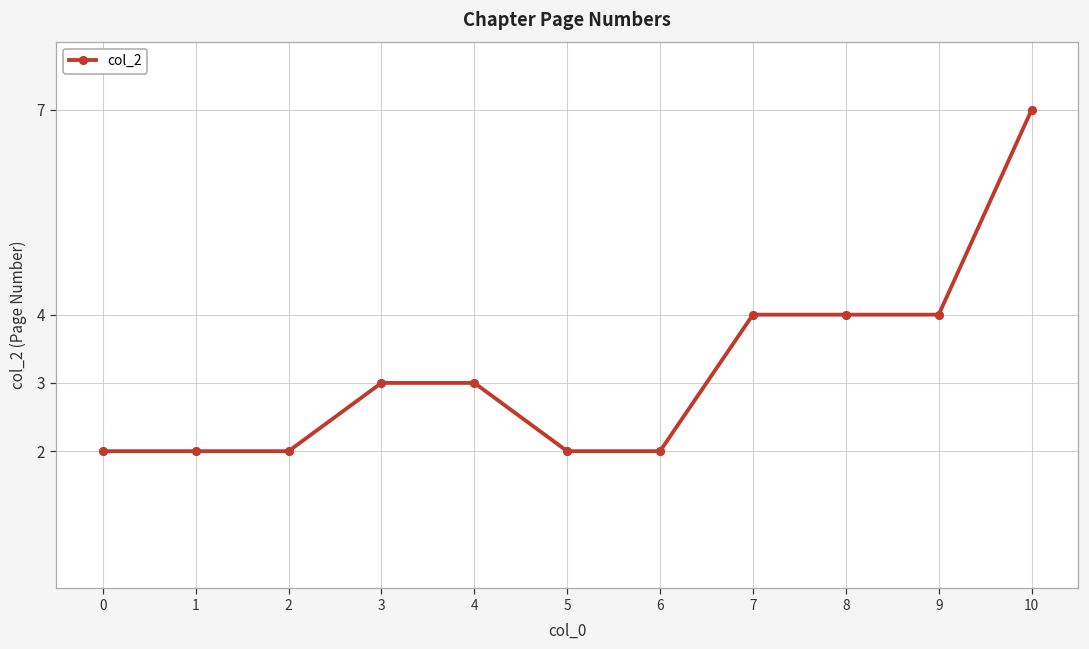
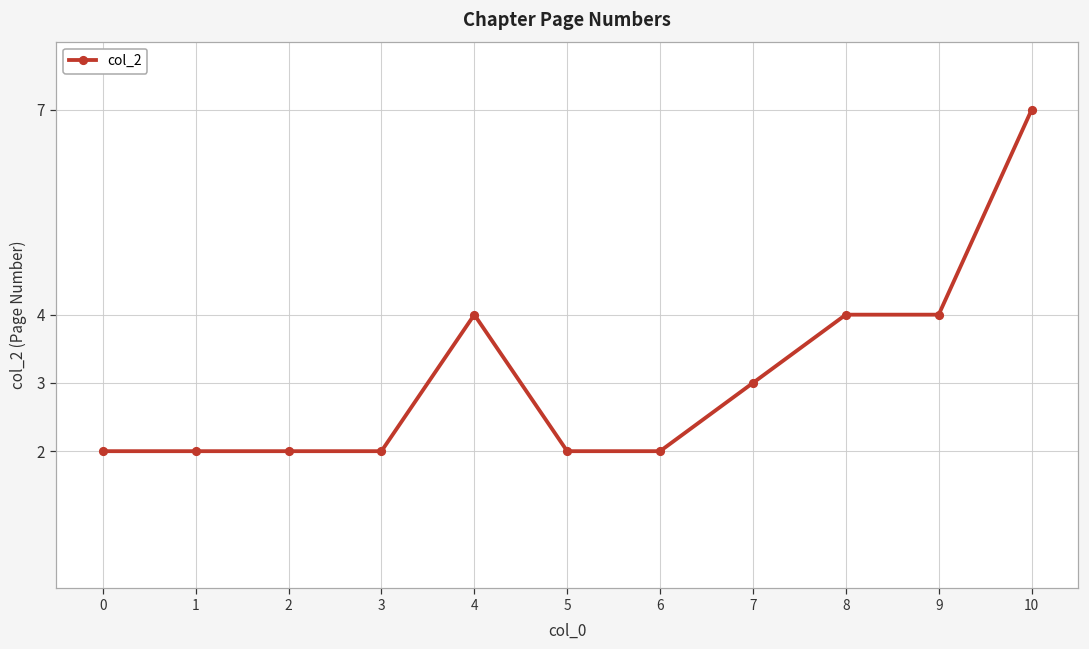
  {
    "0": 2,
    "1": 2,
    "2": 2,
-   "3": 3,
-   "4": 3,
+   "3": 2,
+   "4": 4,
    "5": 2,
    "6": 2,
-   "7": 4,
+   "7": 3,
    "8": 4,
    "9": 4,
    "10": 7
  }
